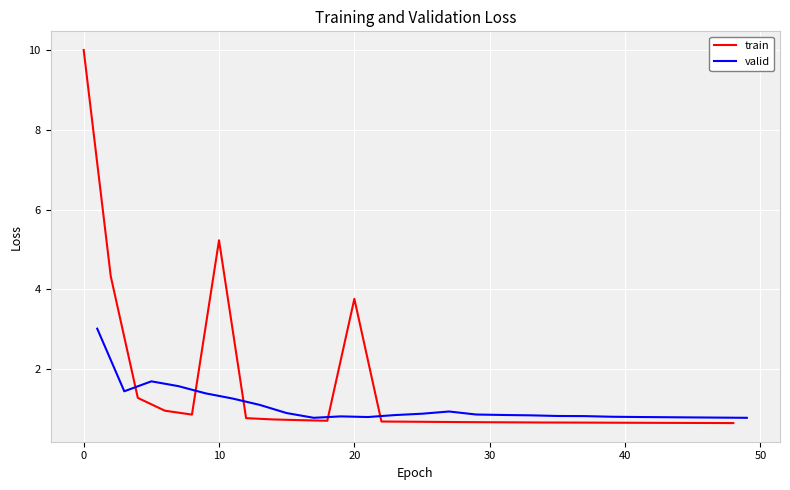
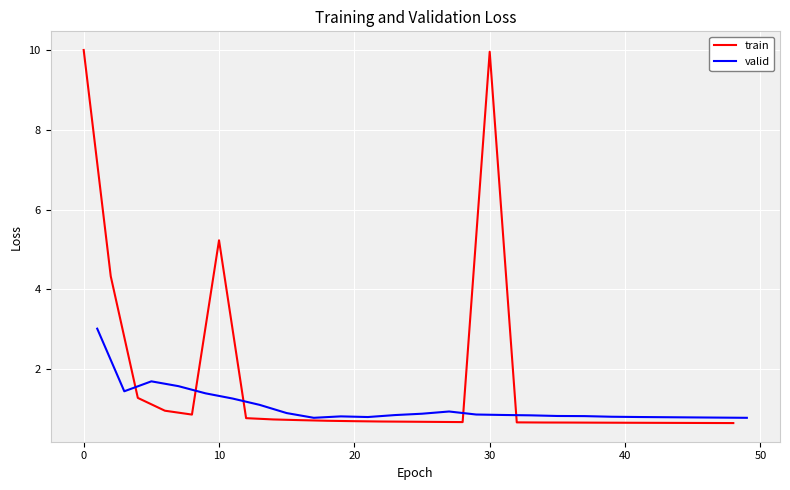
  {
    "train": {
      "0": 10.0,
      "10": 5.2,
-     "20": 3.8,
-     "30": 0.7,
+     "20": 0.7,
+     "30": 10.0,
      "40": 0.6
    }
  }
